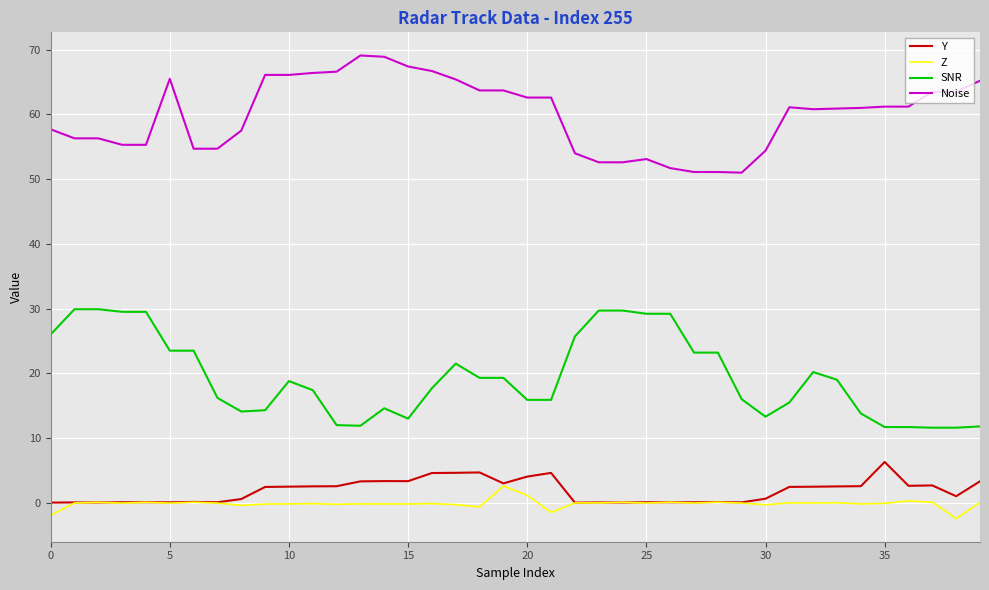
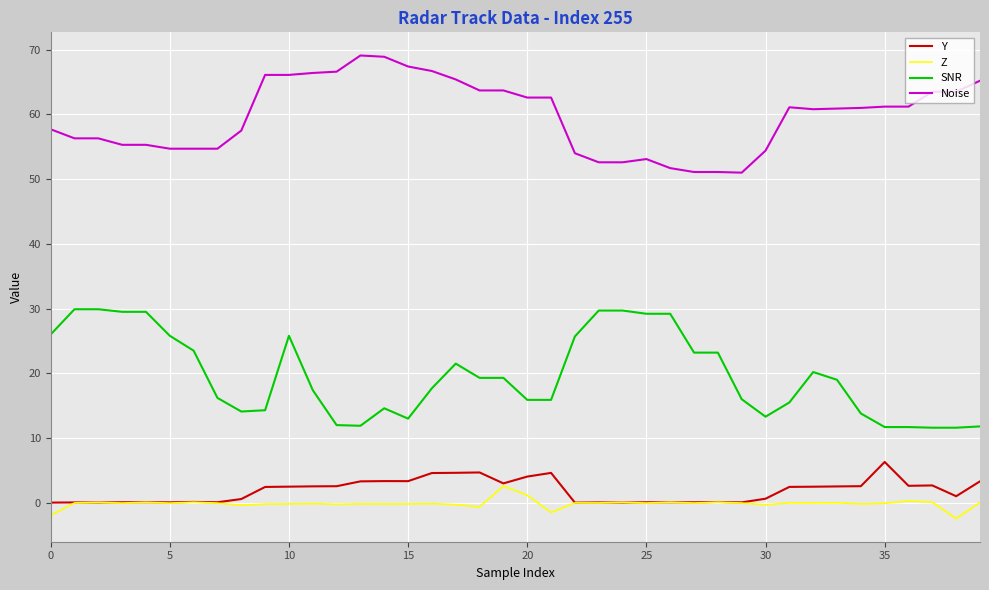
  {
    "Y": {
      "0": 0,
      "10": 2,
      "15": 3,
      "20": 4,
      "30": 1,
      "35": 6
    },
    "Z": {
      "0": -2,
      "10": 0,
      "15": 0,
      "20": 1,
      "30": 0,
      "35": 0
    },
    "SNR": {
      "0": 26,
-     "5": 24,
-     "10": 19,
+     "5": 26,
+     "10": 26,
      "15": 13,
      "20": 16,
      "25": 29,
      "30": 13,
      "35": 12
    },
    "Noise": {
      "0": 58,
-     "5": 66,
+     "5": 55,
      "10": 66,
      "15": 67,
      "20": 63,
      "25": 53,
      "30": 54,
      "35": 61
    }
  }
